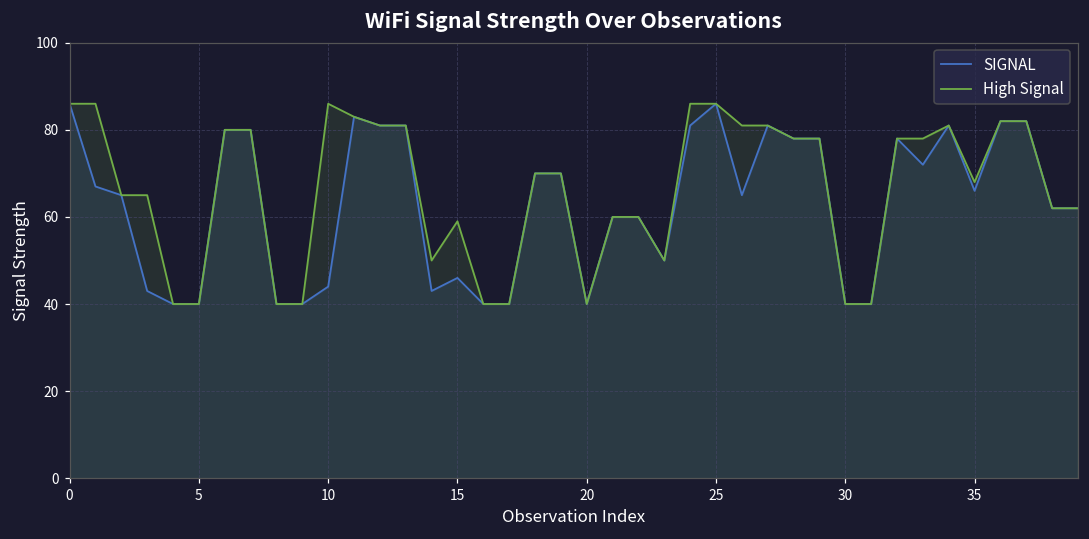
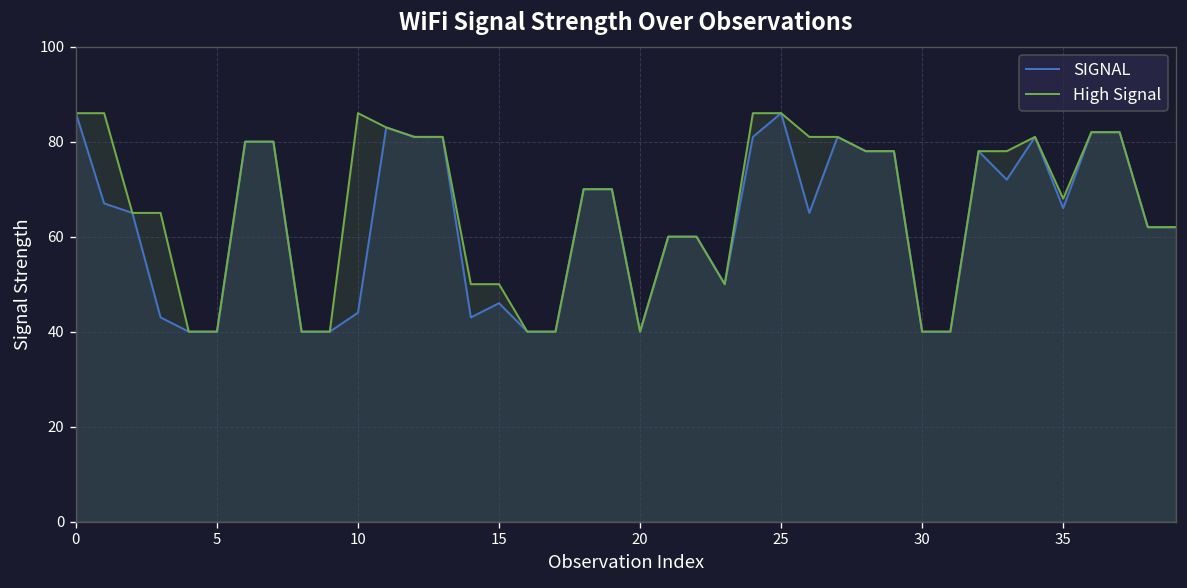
  {
    "SIGNAL": {
      "10": 44,
      "15": 46,
      "35": 66
    },
    "High Signal": {
      "10": 86,
-     "15": 59,
+     "15": 50,
      "35": 68
    }
  }
